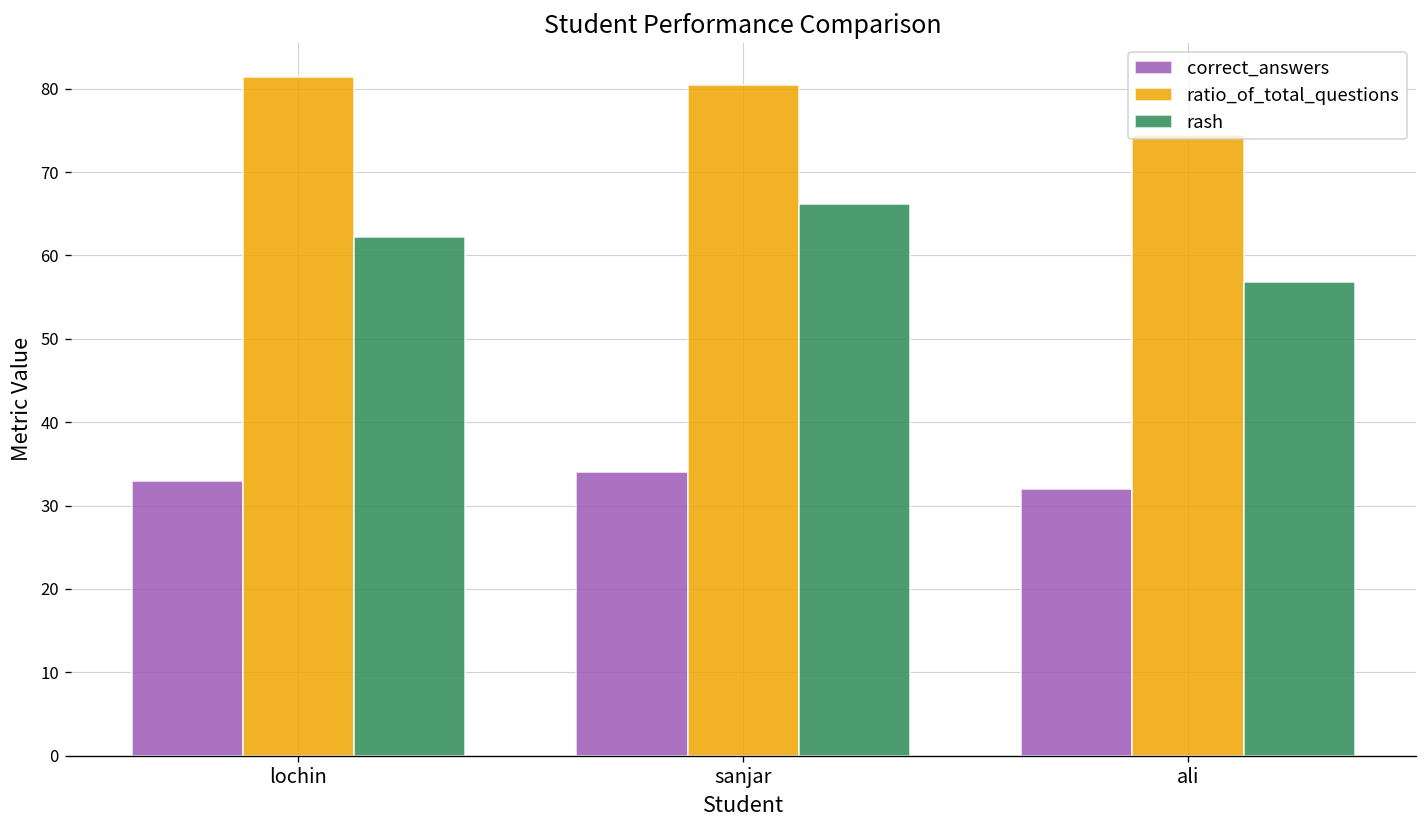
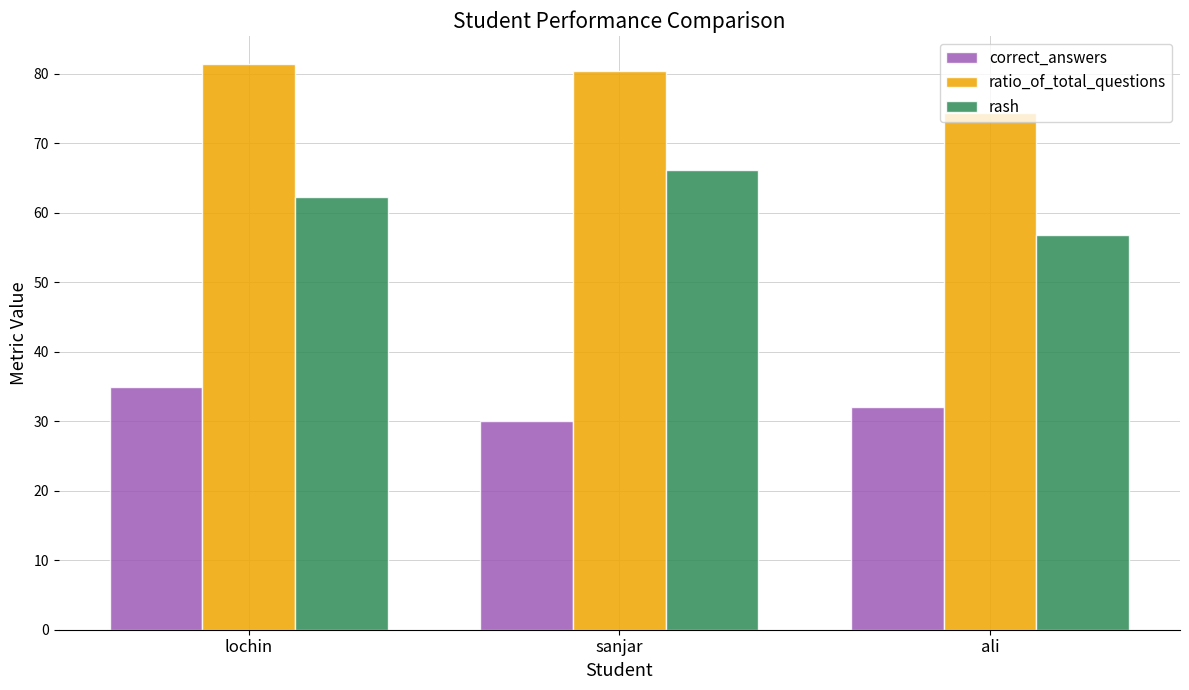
  {
    "correct_answers": {
-     "lochin": 33,
-     "sanjar": 34,
+     "lochin": 35,
+     "sanjar": 30,
      "ali": 32
    },
    "ratio_of_total_questions": {
      "lochin": 81,
      "sanjar": 80
    },
    "rash": {
      "lochin": 62,
      "sanjar": 66,
      "ali": 57
    }
  }
